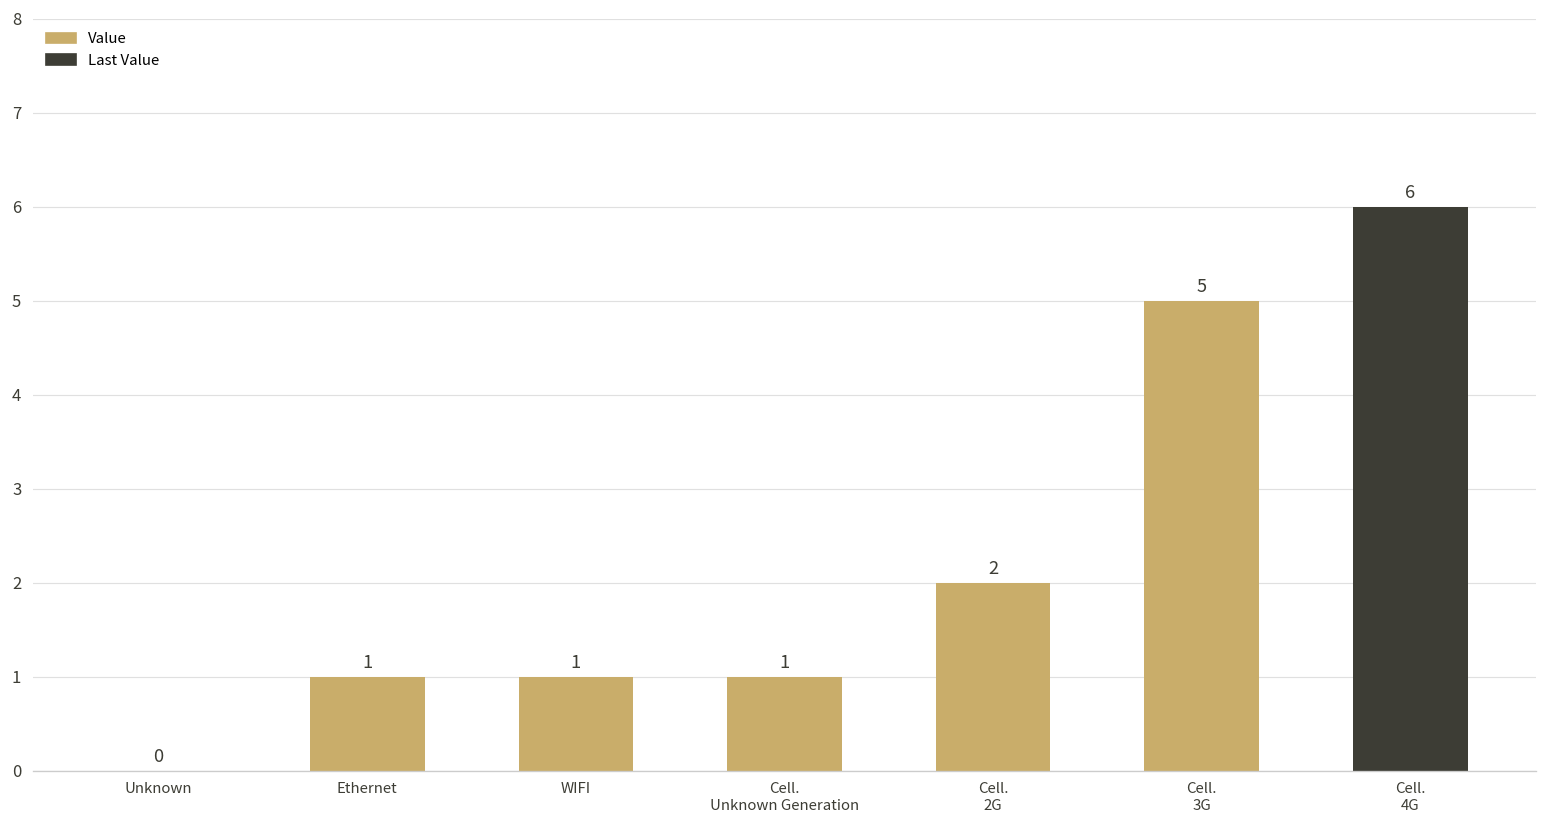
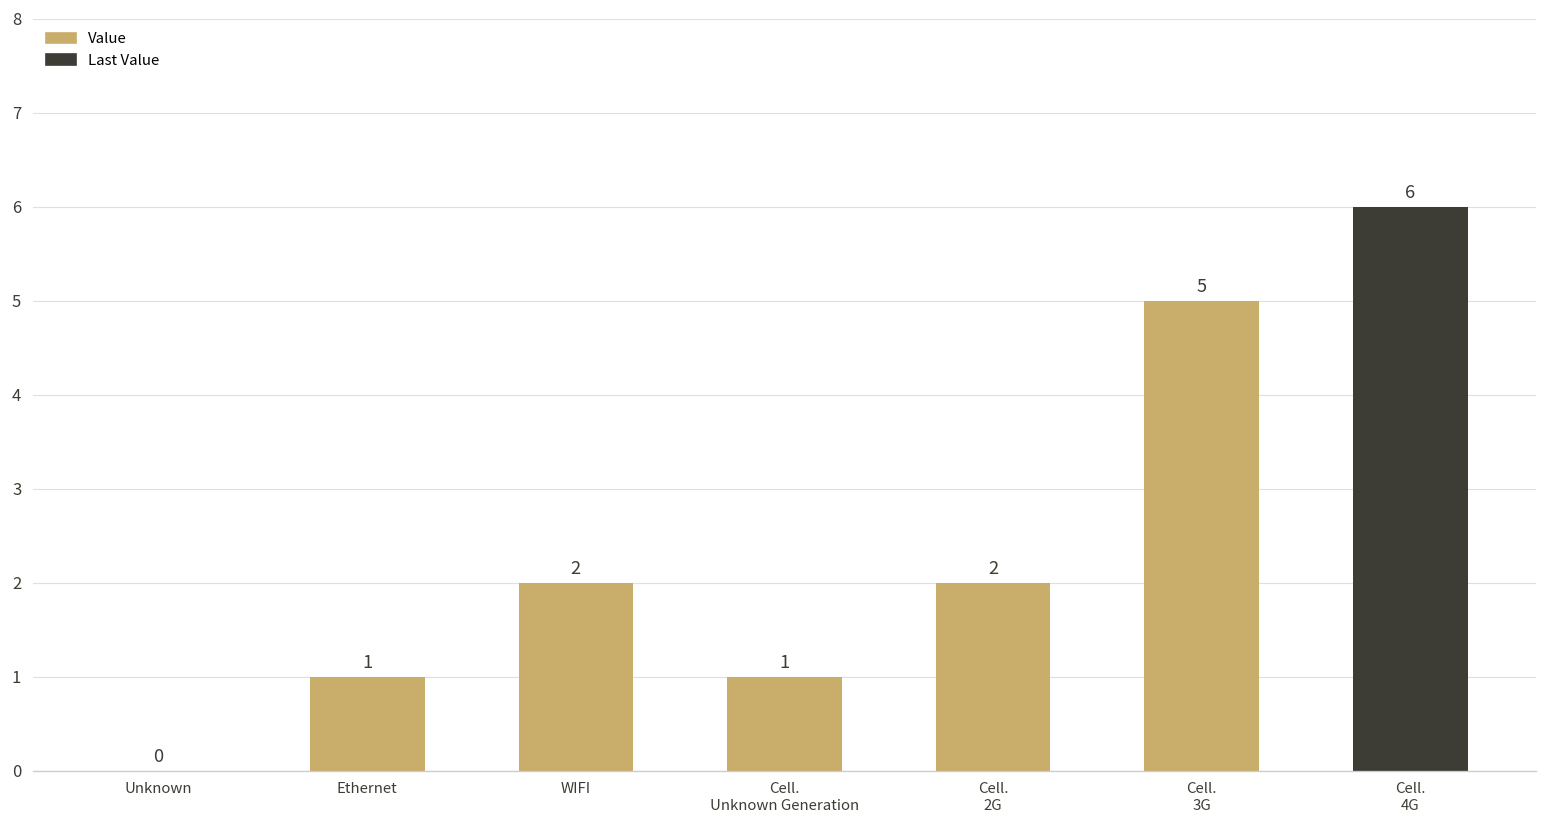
  {
    "Unknown": 0,
    "Ethernet": 1,
-   "WIFI": 1,
+   "WIFI": 2,
    "Cell. Unknown Generation": 1,
    "Cell. 2G": 2,
    "Cell. 3G": 5,
    "Cell. 4G": 6
  }
